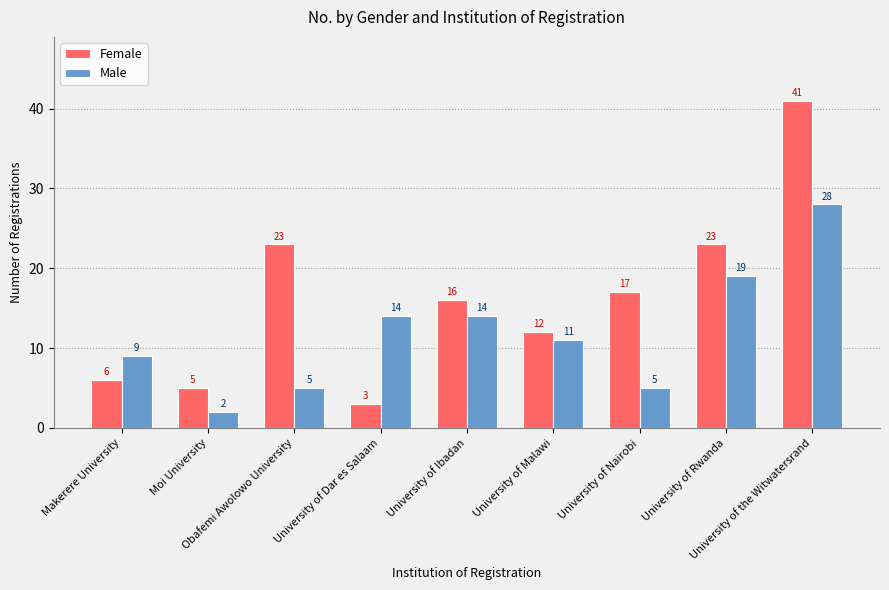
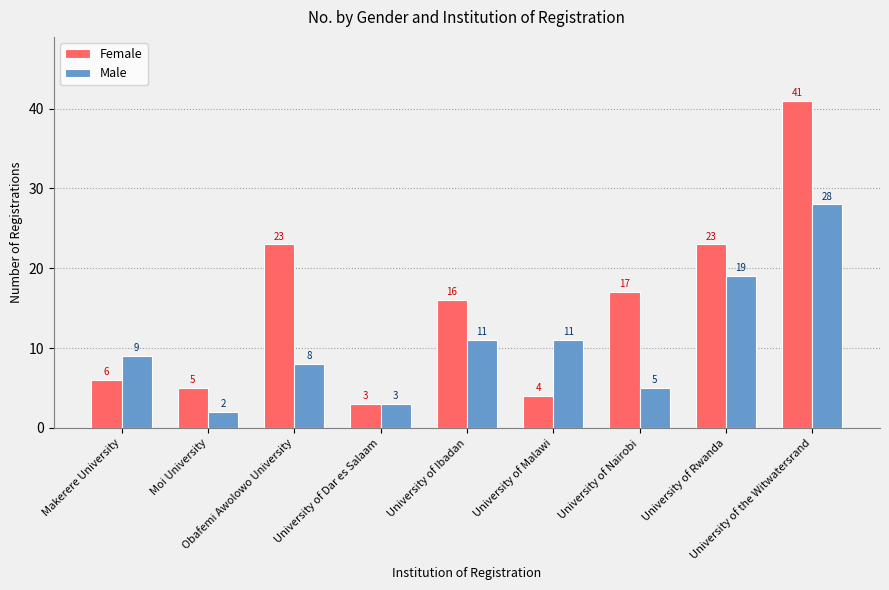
  {
    "Female": {
      "Makerere University": 6,
      "Moi University": 5,
      "Obafemi Awolowo University": 23,
      "University of Dar es Salaam": 3,
      "University of Ibadan": 16,
-     "University of Malawi": 12,
+     "University of Malawi": 4,
      "University of Nairobi": 17,
      "University of Rwanda": 23,
      "University of the Witwatersrand": 41
    },
    "Male": {
      "Makerere University": 9,
      "Moi University": 2,
-     "Obafemi Awolowo University": 5,
-     "University of Dar es Salaam": 14,
-     "University of Ibadan": 14,
+     "Obafemi Awolowo University": 8,
+     "University of Dar es Salaam": 3,
+     "University of Ibadan": 11,
      "University of Malawi": 11,
      "University of Nairobi": 5,
      "University of Rwanda": 19,
      "University of the Witwatersrand": 28
    }
  }
